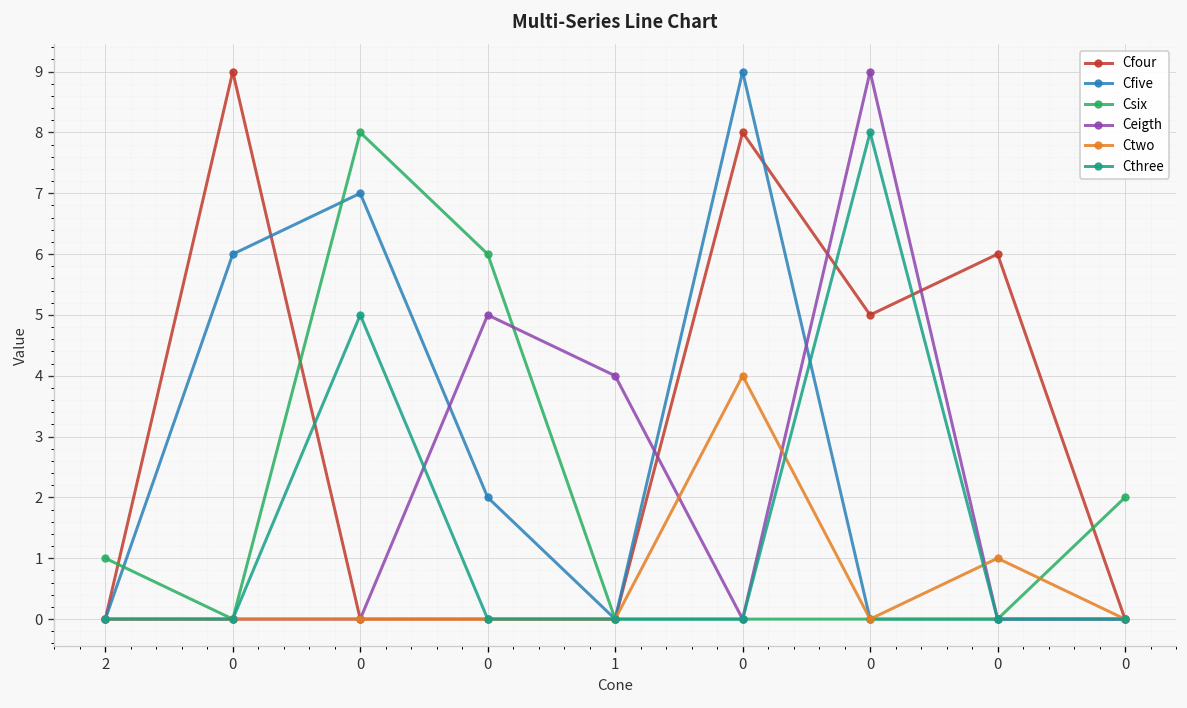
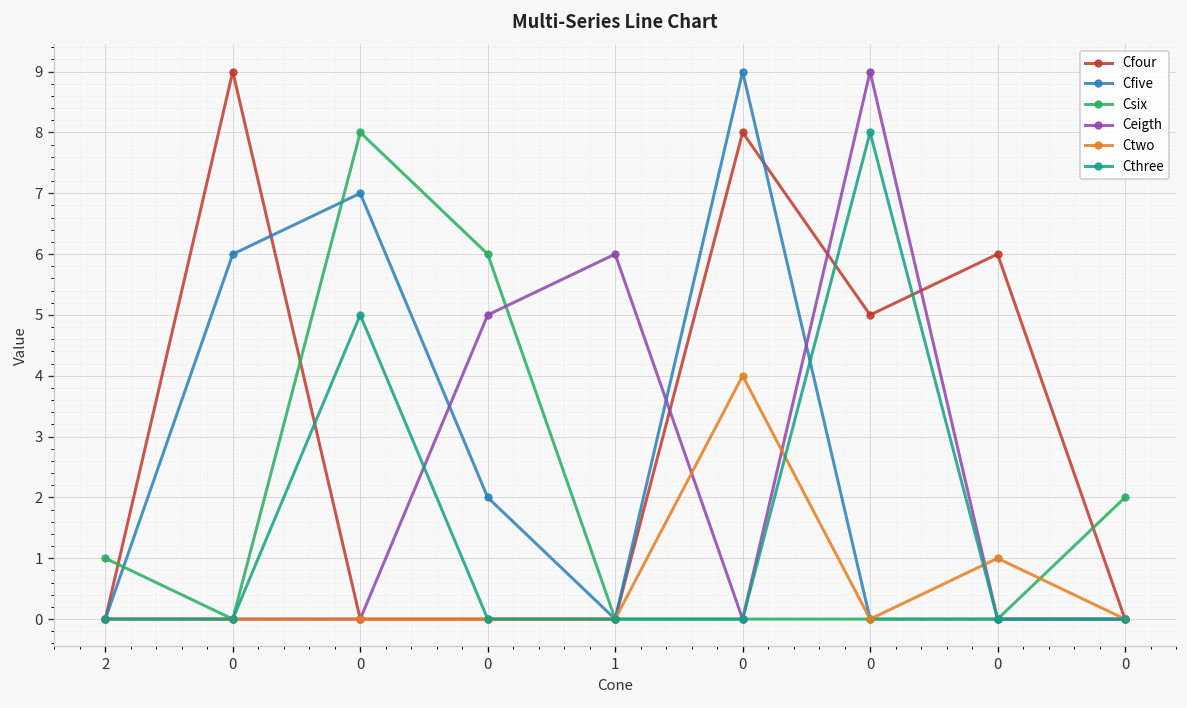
  {
    "Ceigth": {
-     "1": 4
+     "1": 6
    }
  }
